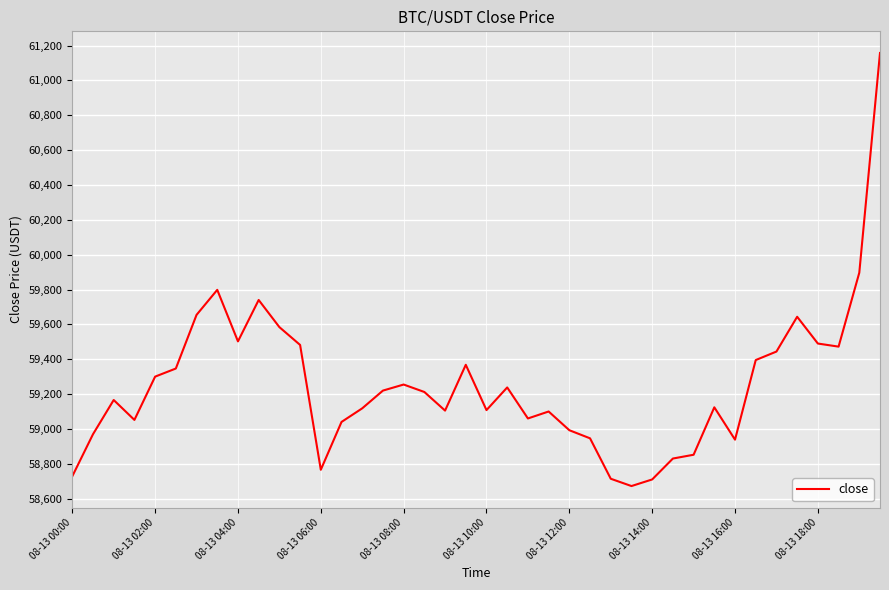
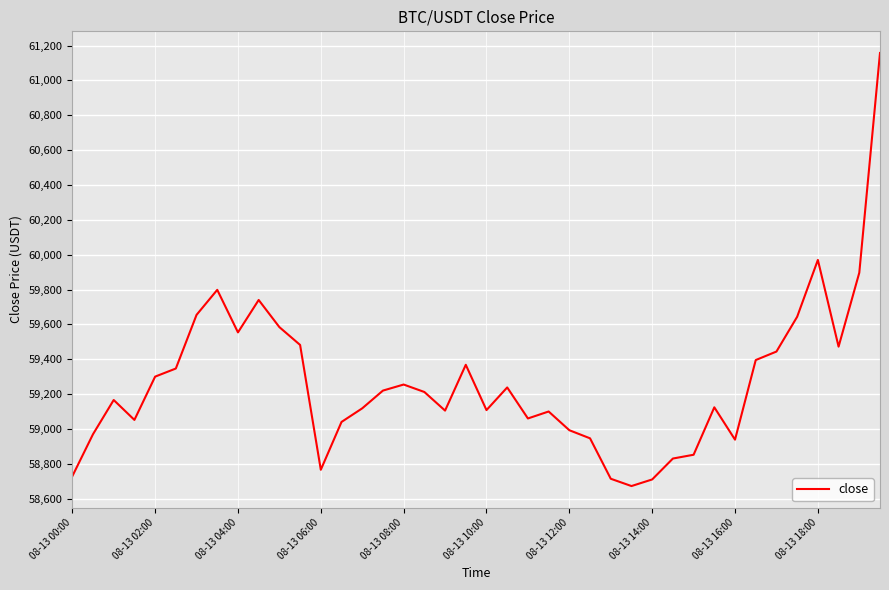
  {
    "08-13 00:00": "58,730",
    "08-13 02:00": "59,300",
-   "08-13 04:00": "59,500",
+   "08-13 04:00": "59,550",
    "08-13 06:00": "58,770",
    "08-13 08:00": "59,250",
    "08-13 10:00": "59,110",
    "08-13 12:00": "58,990",
    "08-13 14:00": "58,710",
    "08-13 16:00": "58,940",
-   "08-13 18:00": "59,490"
+   "08-13 18:00": "59,970"
  }
